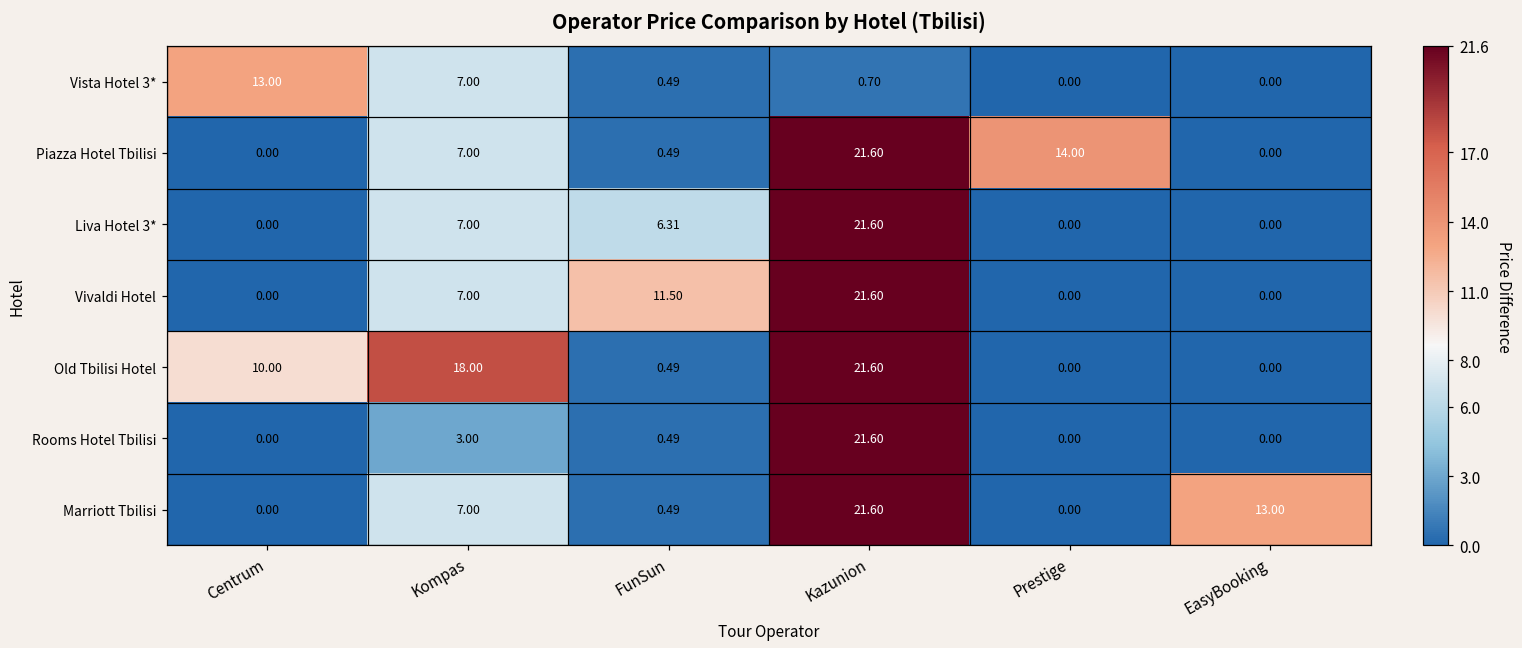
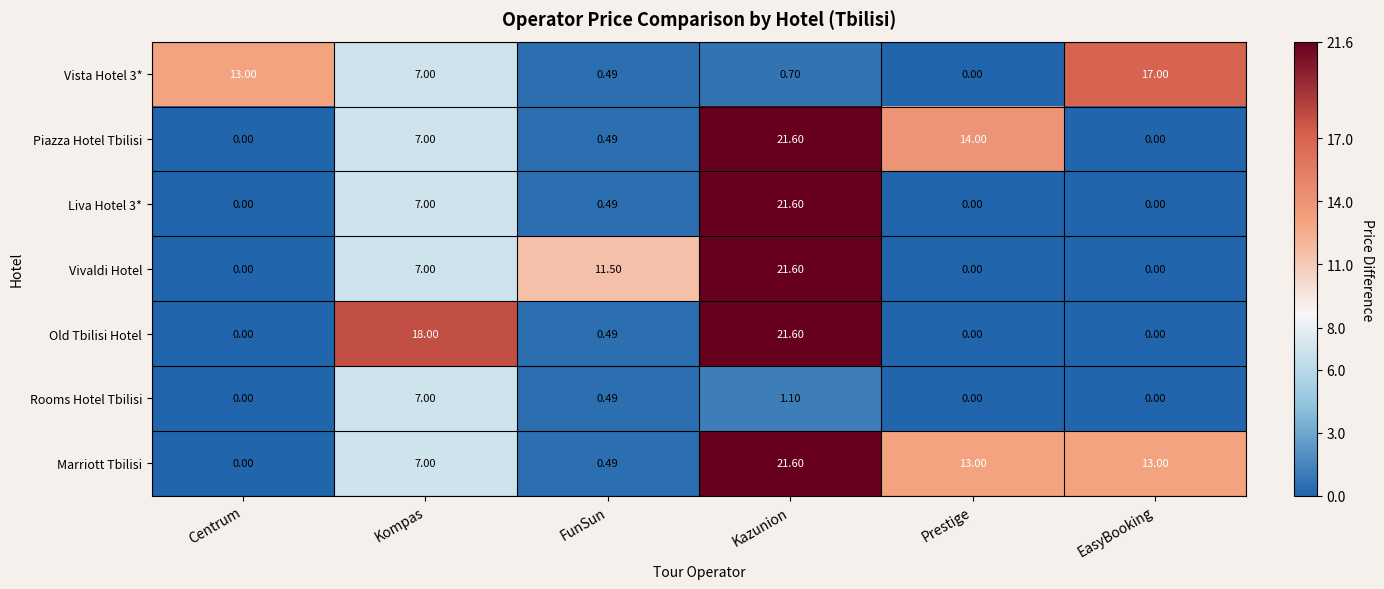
  {
    "Vista Hotel 3*": {
      "Centrum": 13.00,
      "Kompas": 7.00,
      "FunSun": 0.49,
      "Kazunion": 0.70,
      "Prestige": 0.00,
-     "EasyBooking": 0.00
+     "EasyBooking": 17.00
    },
    "Piazza Hotel Tbilisi": {
      "Centrum": 0.00,
      "Kompas": 7.00,
      "FunSun": 0.49,
      "Kazunion": 21.60,
      "Prestige": 14.00,
      "EasyBooking": 0.00
    },
    "Liva Hotel 3*": {
      "Centrum": 0.00,
      "Kompas": 7.00,
-     "FunSun": 6.31,
+     "FunSun": 0.49,
      "Kazunion": 21.60,
      "Prestige": 0.00,
      "EasyBooking": 0.00
    },
    "Vivaldi Hotel": {
      "Centrum": 0.00,
      "Kompas": 7.00,
      "FunSun": 11.50,
      "Kazunion": 21.60,
      "Prestige": 0.00,
      "EasyBooking": 0.00
    },
    "Old Tbilisi Hotel": {
-     "Centrum": 10.00,
+     "Centrum": 0.00,
      "Kompas": 18.00,
      "FunSun": 0.49,
      "Kazunion": 21.60,
      "Prestige": 0.00,
      "EasyBooking": 0.00
    },
    "Rooms Hotel Tbilisi": {
      "Centrum": 0.00,
-     "Kompas": 3.00,
+     "Kompas": 7.00,
      "FunSun": 0.49,
-     "Kazunion": 21.60,
+     "Kazunion": 1.10,
      "Prestige": 0.00,
      "EasyBooking": 0.00
    },
    "Marriott Tbilisi": {
      "Centrum": 0.00,
      "Kompas": 7.00,
      "FunSun": 0.49,
      "Kazunion": 21.60,
-     "Prestige": 0.00,
+     "Prestige": 13.00,
      "EasyBooking": 13.00
    }
  }
